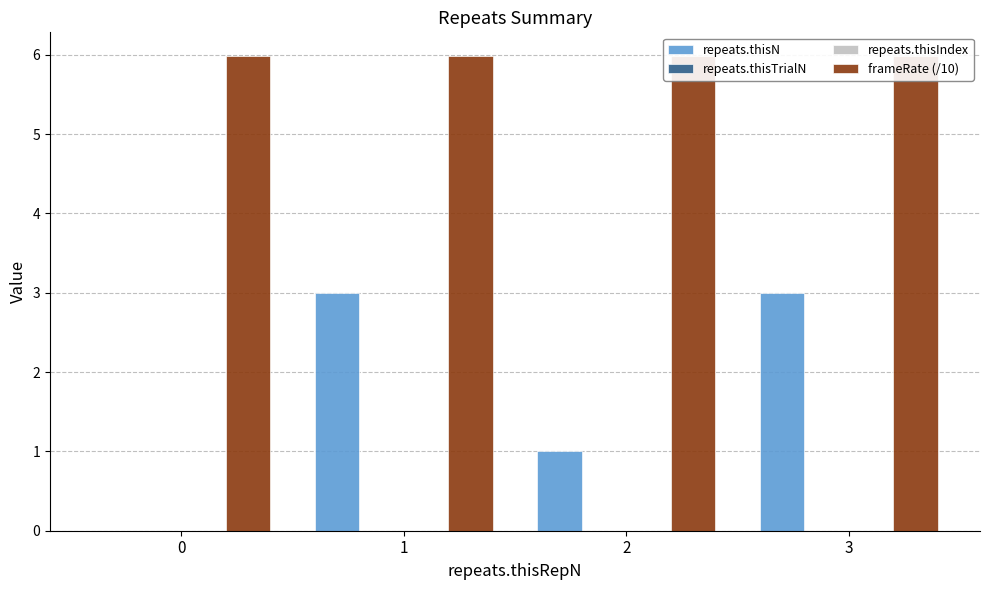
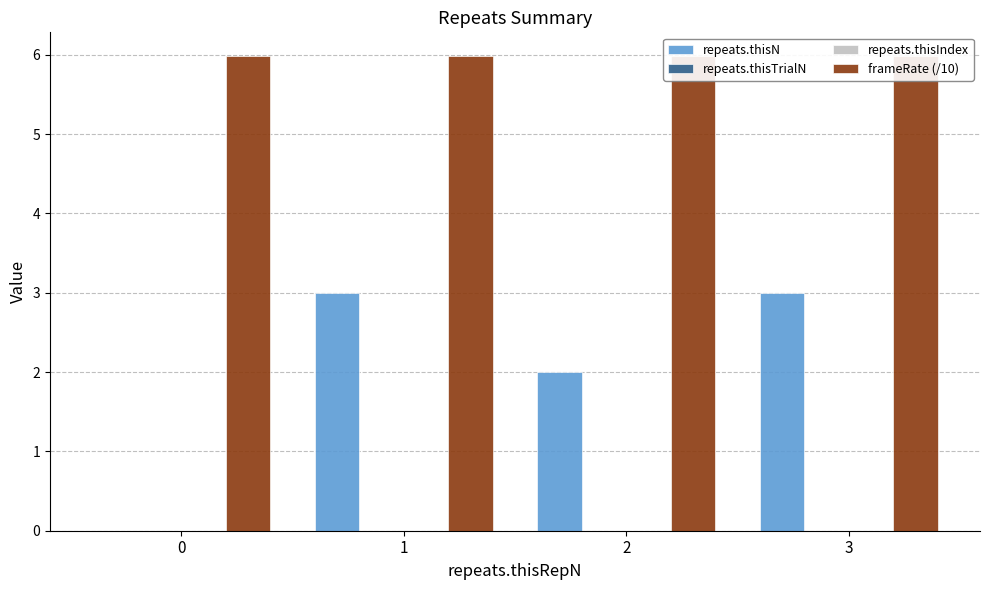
  {
    "repeats.thisN": {
      "0": 0,
      "1": 3,
-     "2": 1,
+     "2": 2,
      "3": 3
    },
    "repeats.thisTrialN": {
      "0": 0,
      "1": 0,
      "2": 0,
      "3": 0
    },
    "repeats.thisIndex": {
      "0": 0,
      "1": 0,
      "2": 0,
      "3": 0
    },
    "frameRate (/10)": {
      "0": 6,
      "1": 6
    }
  }
